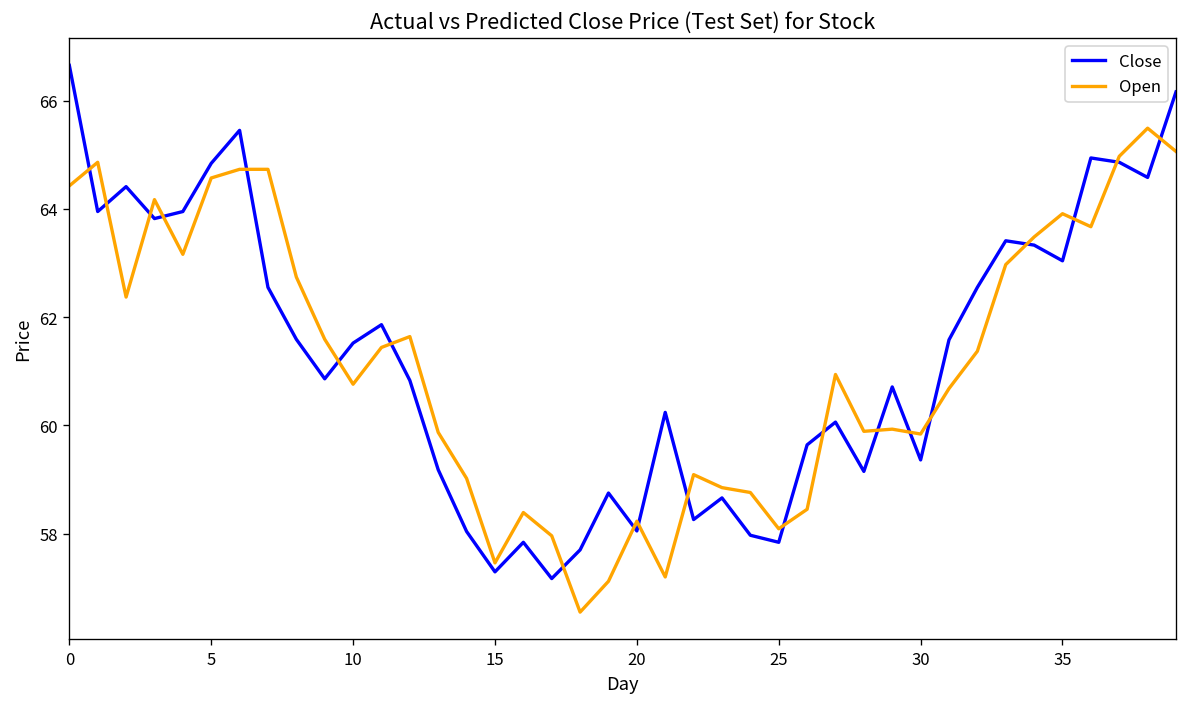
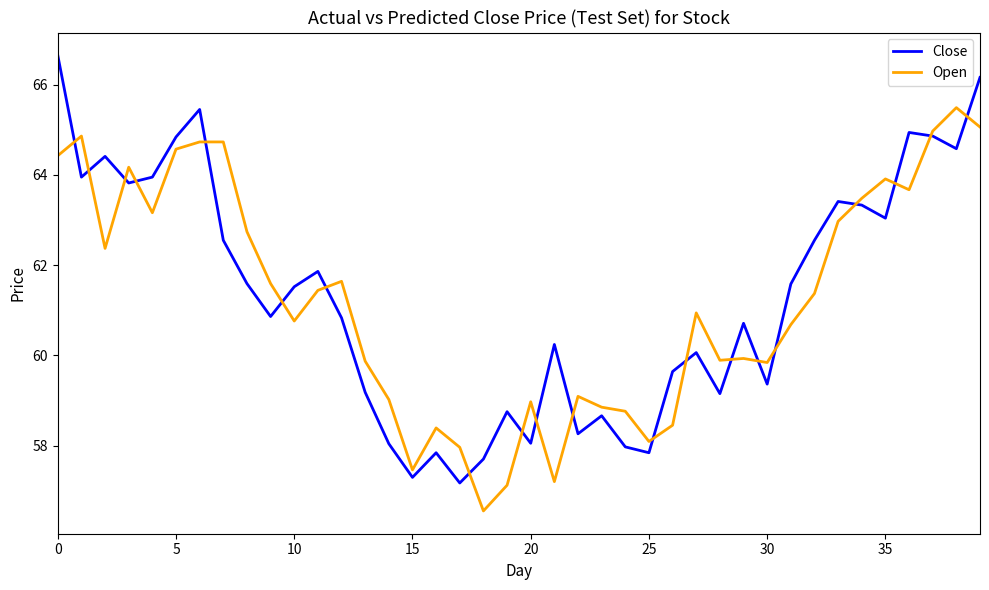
  {
    "Close": {
      "0": 66.7,
      "5": 64.8,
      "10": 61.5,
      "15": 57.3,
      "20": 58.0,
      "25": 57.8,
      "30": 59.4,
      "35": 63.0
    },
    "Open": {
      "0": 64.4,
      "5": 64.6,
      "10": 60.8,
      "15": 57.5,
-     "20": 58.2,
+     "20": 59.0,
      "25": 58.1,
      "30": 59.8,
      "35": 63.9
    }
  }
